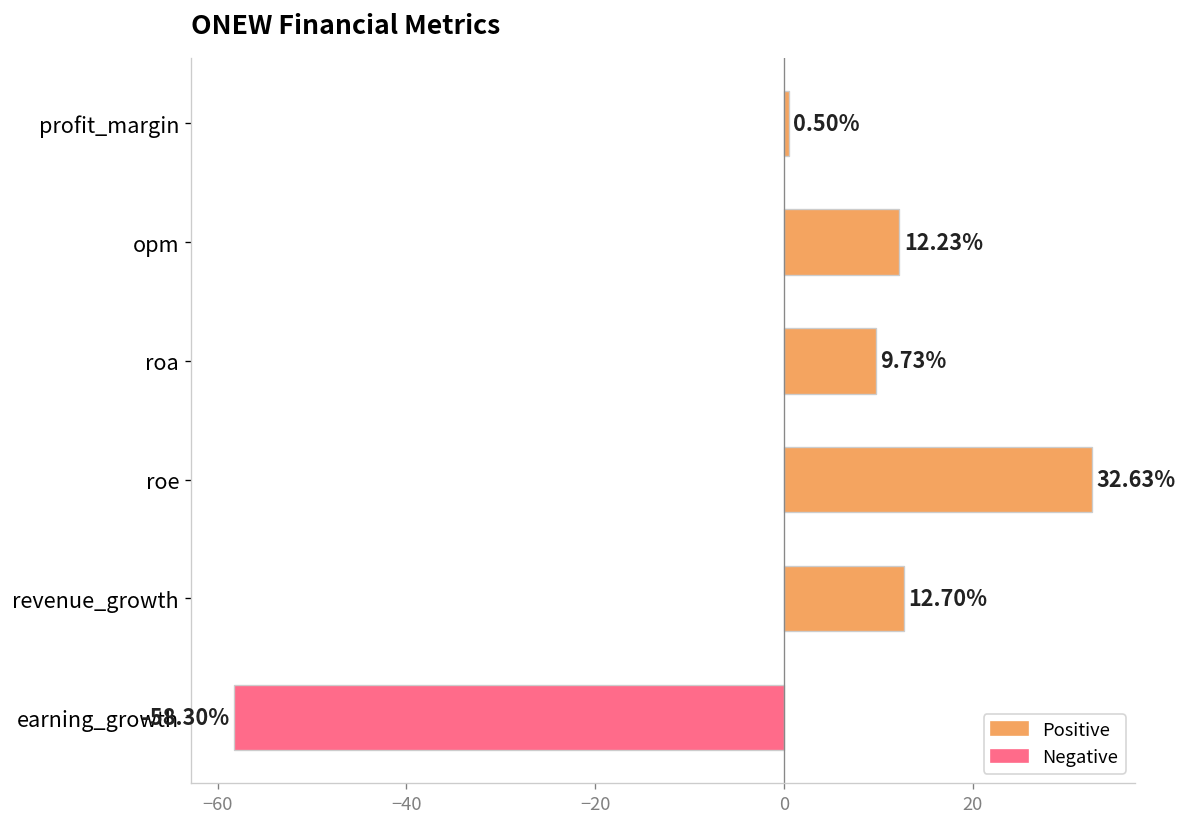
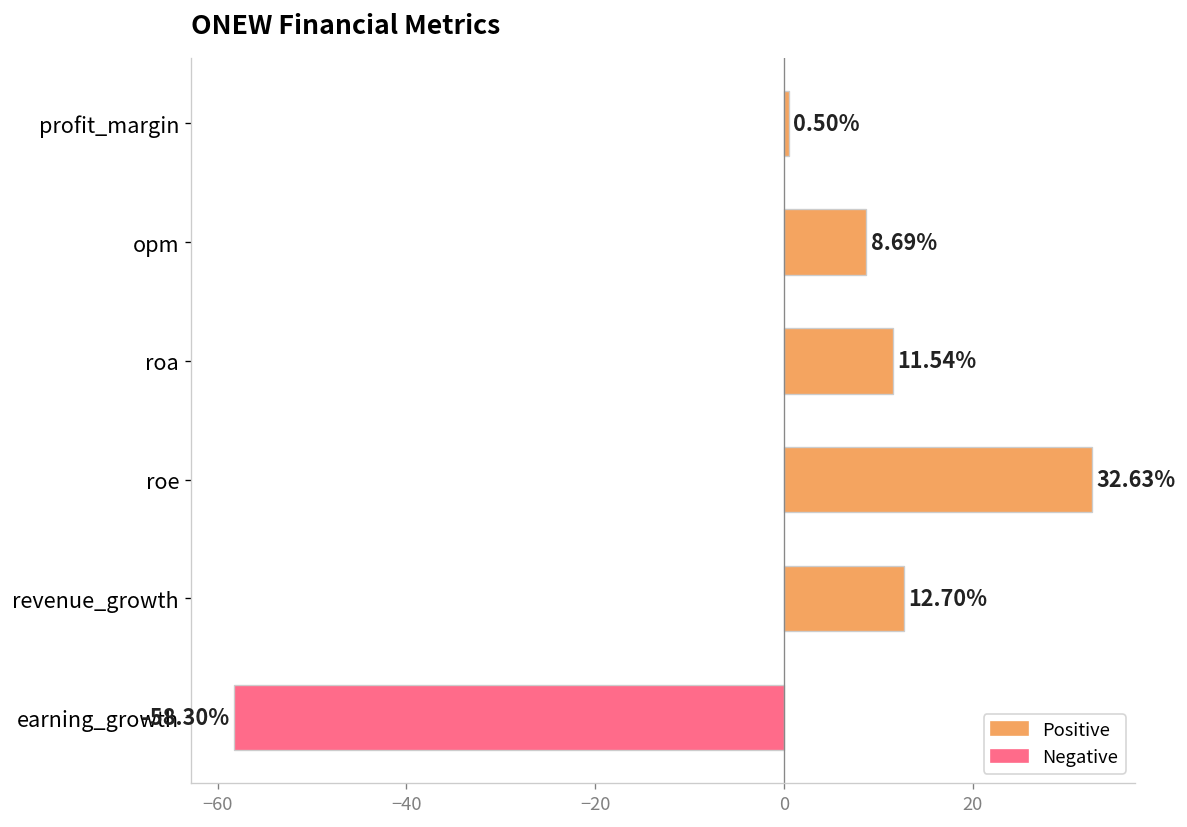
  {
    "profit_margin": "0.50%",
-   "opm": "12.23%",
-   "roa": "9.73%",
+   "opm": "8.69%",
+   "roa": "11.54%",
    "roe": "32.63%",
    "revenue_growth": "12.70%",
    "earning_growth": "-58.30%"
  }
